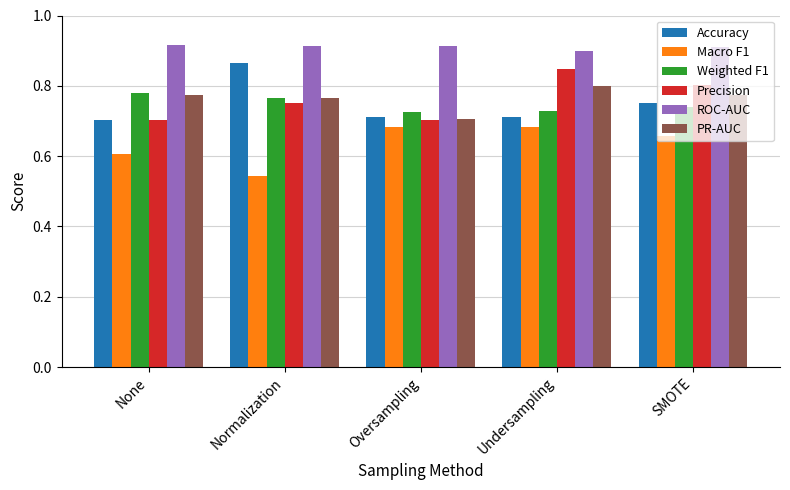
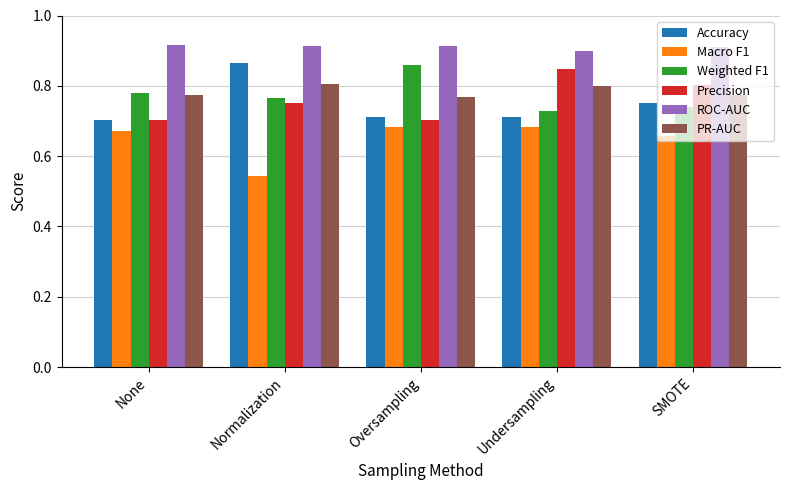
  {
    "Accuracy": {
      "None": 0.70,
      "Normalization": 0.87,
      "Oversampling": 0.71,
      "Undersampling": 0.71,
      "SMOTE": 0.75
    },
    "Macro F1": {
-     "None": 0.61,
+     "None": 0.67,
      "Normalization": 0.54,
      "Oversampling": 0.68,
      "Undersampling": 0.68
    },
    "Weighted F1": {
      "None": 0.78,
      "Normalization": 0.76,
-     "Oversampling": 0.73,
+     "Oversampling": 0.86,
      "Undersampling": 0.73
    },
    "Precision": {
      "None": 0.70,
      "Normalization": 0.75,
      "Oversampling": 0.70,
      "Undersampling": 0.85
    },
    "ROC-AUC": {
      "None": 0.92,
      "Normalization": 0.91,
      "Oversampling": 0.91,
      "Undersampling": 0.90
    },
    "PR-AUC": {
      "None": 0.77,
-     "Normalization": 0.76,
-     "Oversampling": 0.70,
+     "Normalization": 0.81,
+     "Oversampling": 0.77,
      "Undersampling": 0.80
    }
  }
